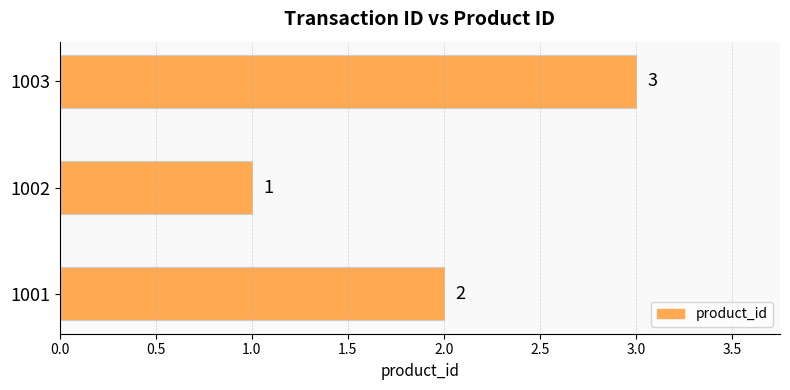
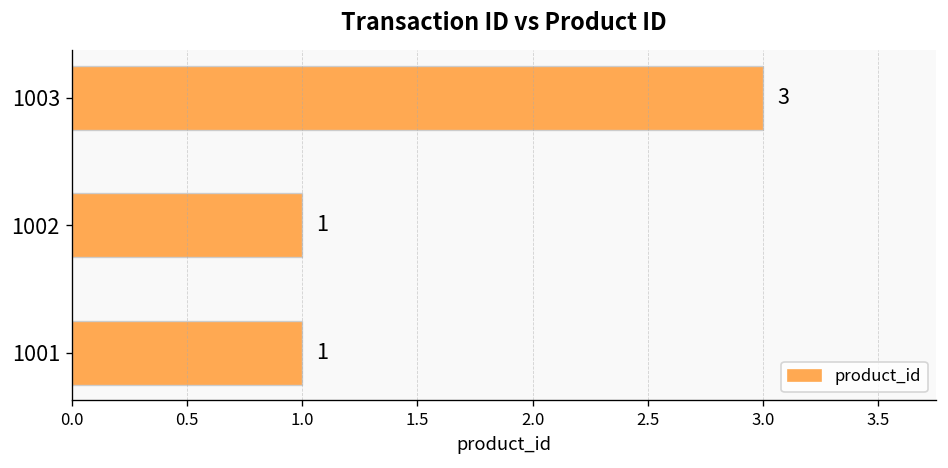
  {
    "1003": 3,
    "1002": 1,
-   "1001": 2
+   "1001": 1
  }
